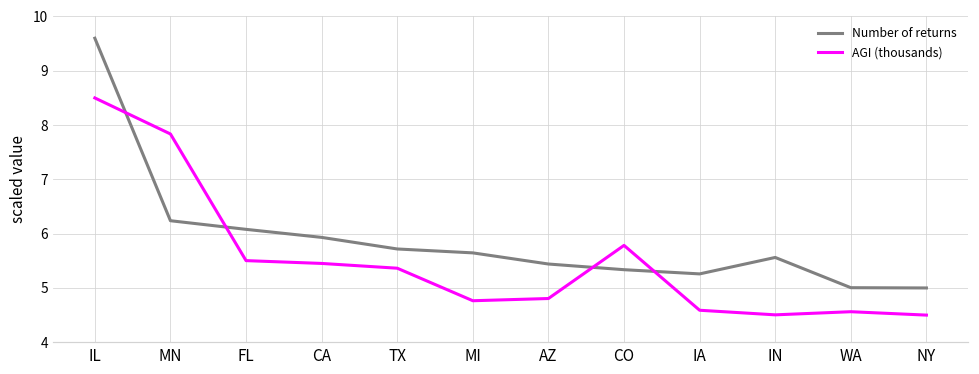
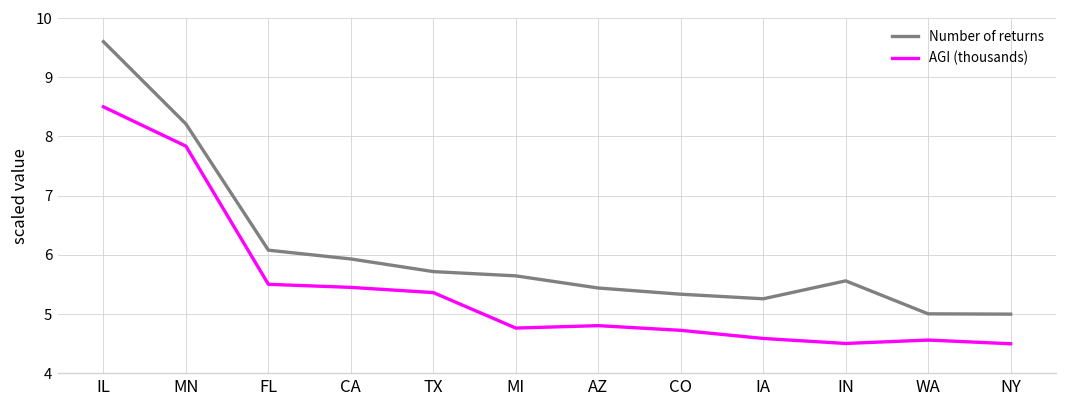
  {
    "Number of returns": {
      "IL": 9.6,
-     "MN": 6.2,
+     "MN": 8.2,
      "FL": 6.1,
      "CA": 5.9,
      "TX": 5.7,
      "MI": 5.6,
      "AZ": 5.4,
      "CO": 5.3,
      "IA": 5.3,
      "IN": 5.6,
      "WA": 5.0,
      "NY": 5.0
    },
    "AGI (thousands)": {
      "IL": 8.5,
      "MN": 7.8,
      "FL": 5.5,
      "CA": 5.5,
      "TX": 5.4,
      "MI": 4.8,
      "AZ": 4.8,
-     "CO": 5.8,
+     "CO": 4.7,
      "IA": 4.6,
      "IN": 4.5,
      "WA": 4.6,
      "NY": 4.5
    }
  }
